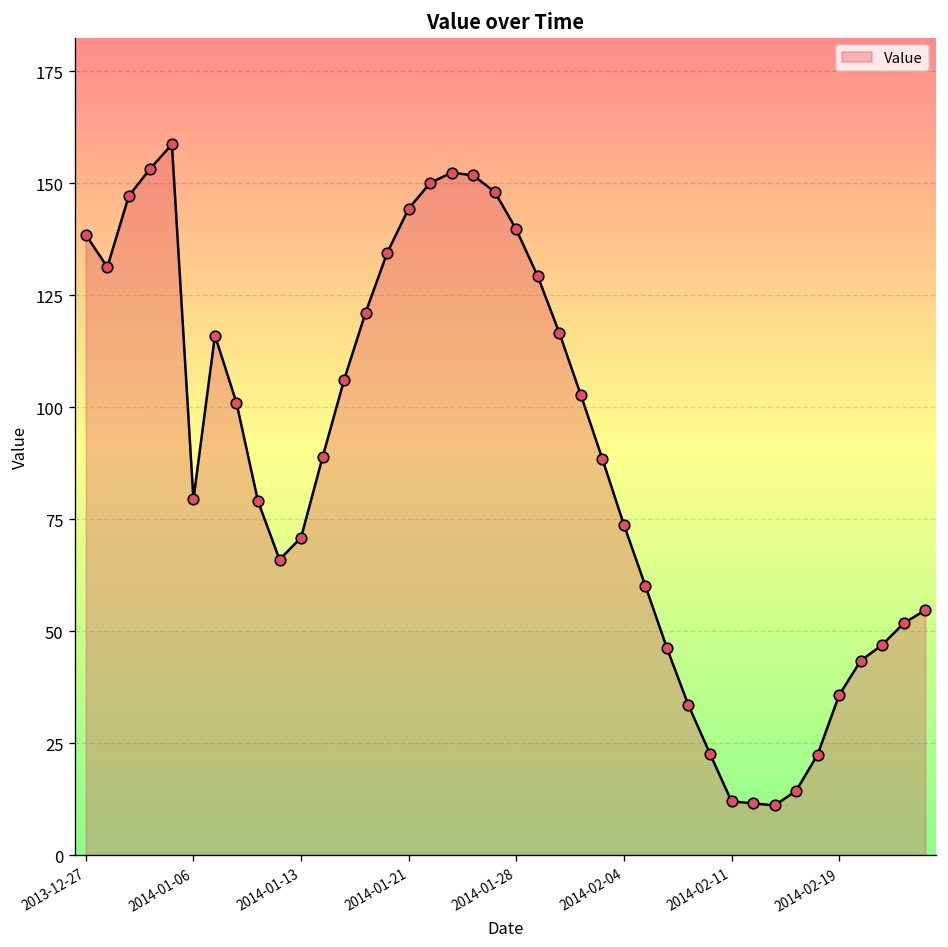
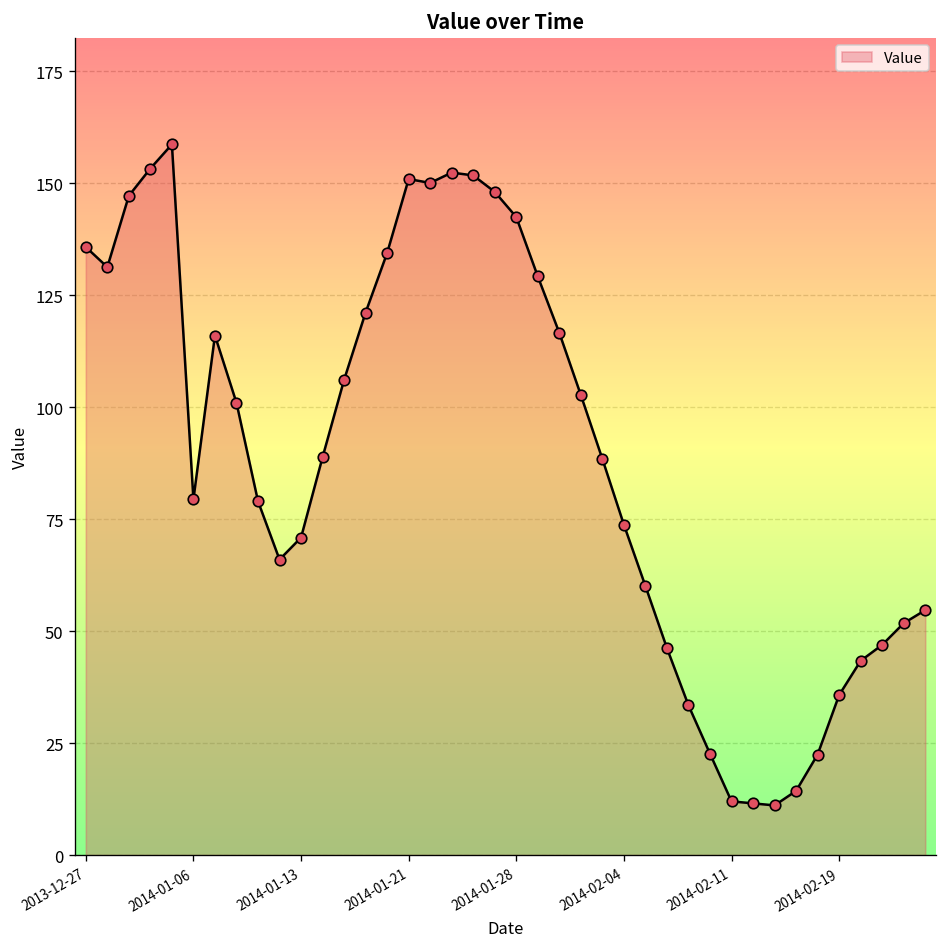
  {
-   "2013-12-27": 138,
+   "2013-12-27": 136,
    "2014-01-06": 79,
    "2014-01-13": 71,
-   "2014-01-21": 144,
-   "2014-01-28": 140,
+   "2014-01-21": 151,
+   "2014-01-28": 142,
    "2014-02-04": 74,
    "2014-02-11": 12,
    "2014-02-19": 36
  }
